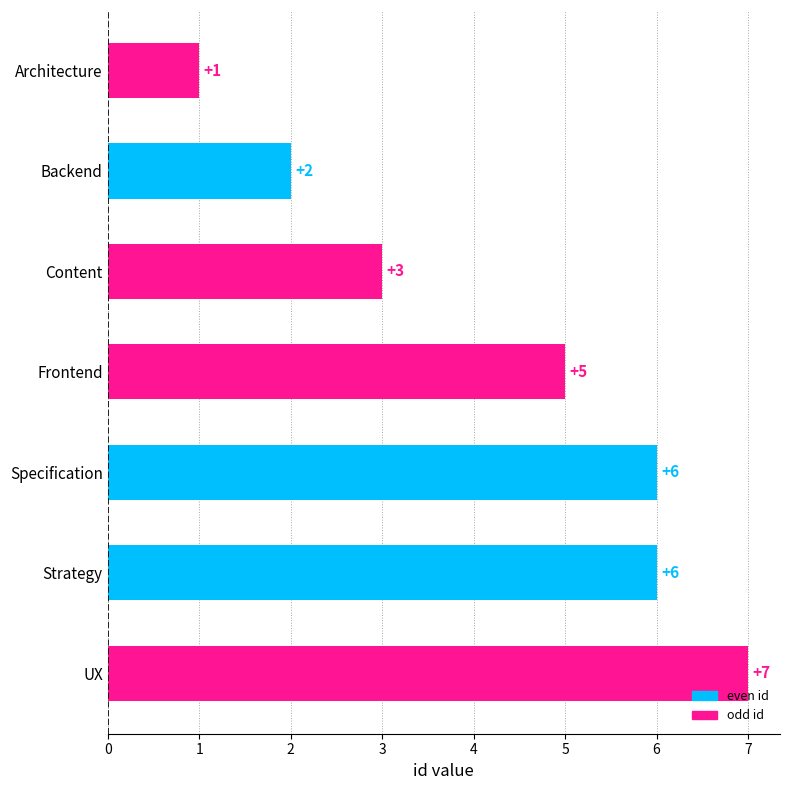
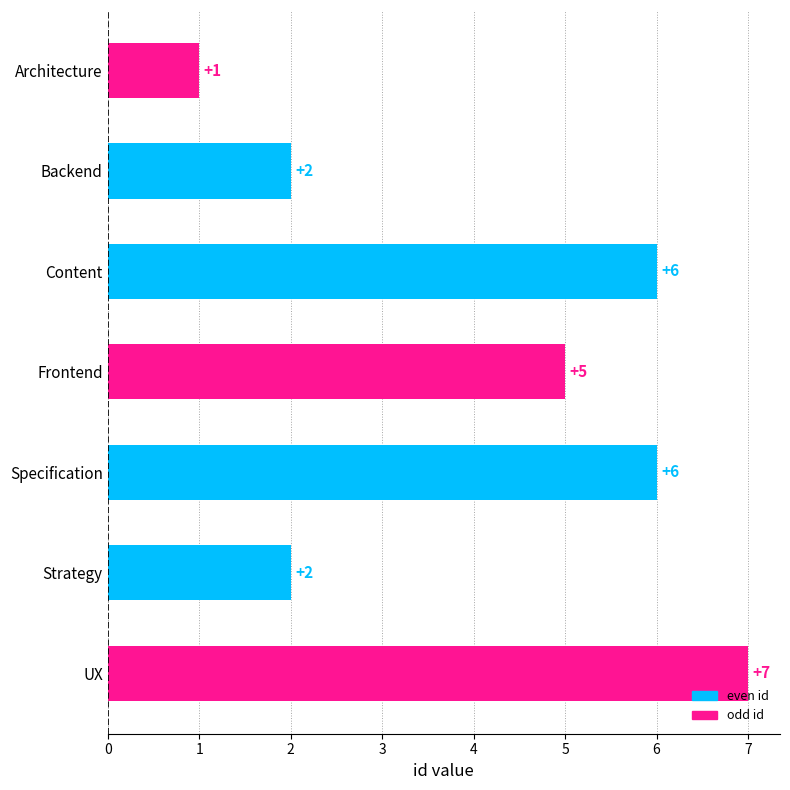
  {
    "Architecture": "+1",
    "Backend": "+2",
-   "Content": "+3",
+   "Content": "+6",
    "Frontend": "+5",
    "Specification": "+6",
-   "Strategy": "+6",
+   "Strategy": "+2",
    "UX": "+7"
  }
